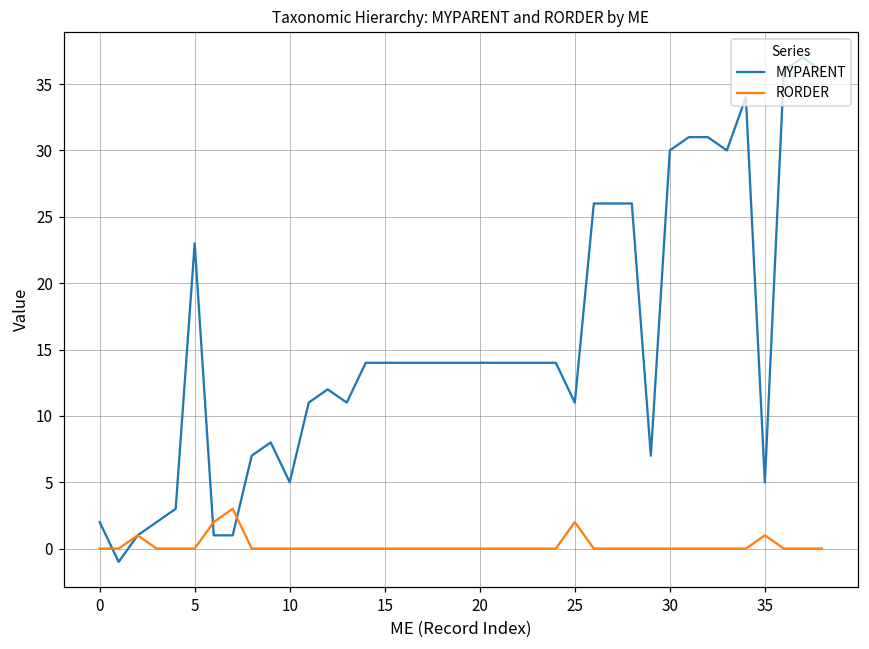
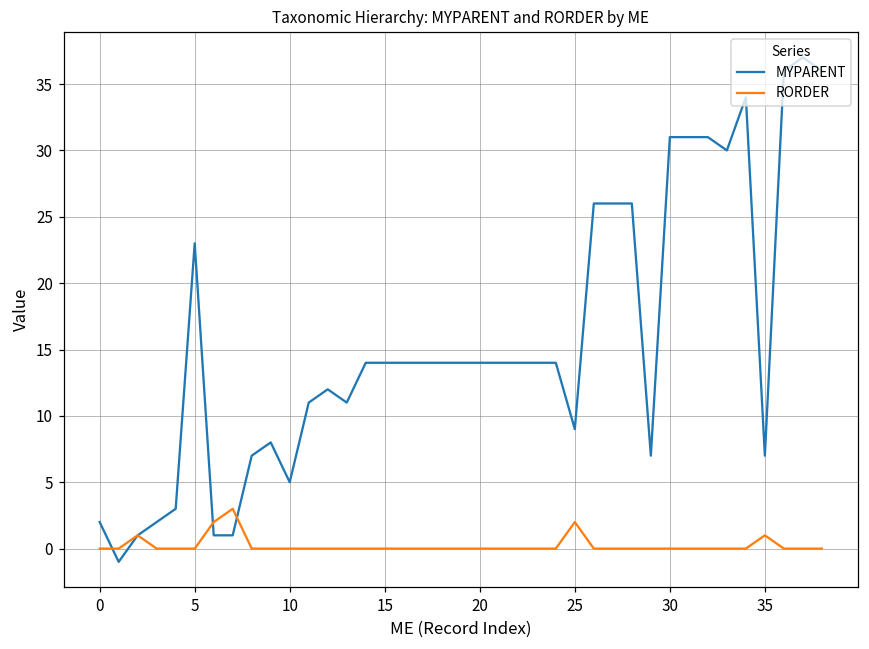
  {
    "MYPARENT": {
      "0": 2,
      "5": 23,
      "10": 5,
      "15": 14,
      "20": 14,
-     "25": 11,
-     "30": 30,
-     "35": 5
+     "25": 9,
+     "30": 31,
+     "35": 7
    },
    "RORDER": {
      "0": 0,
      "5": 0,
      "10": 0,
      "15": 0,
      "20": 0,
      "25": 2,
      "30": 0,
      "35": 1
    }
  }
